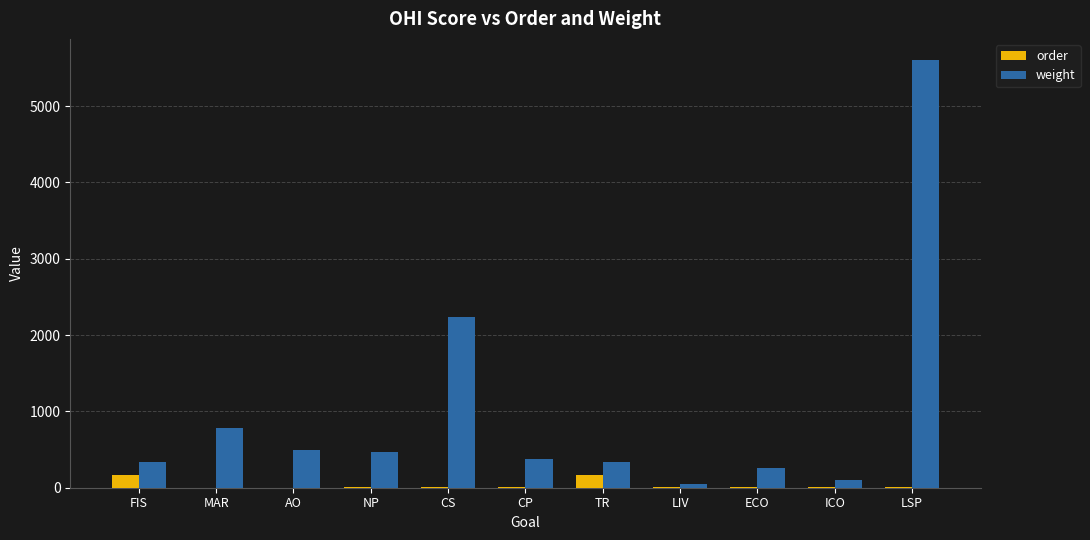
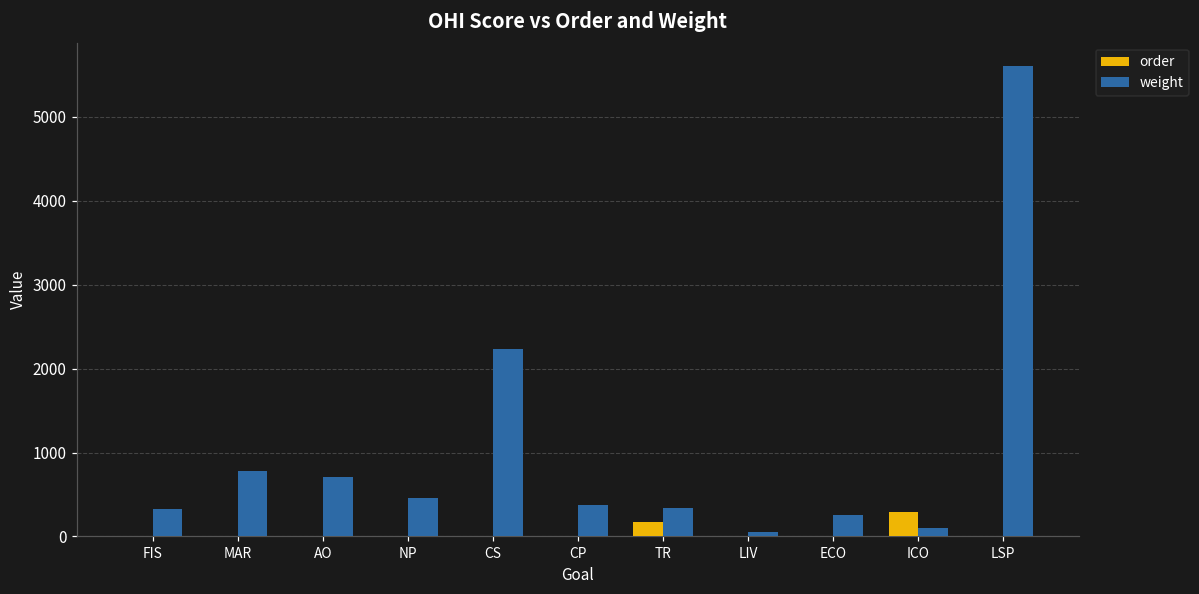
  {
    "order": {
-     "FIS": 200,
+     "FIS": 0,
      "TR": 200,
-     "ICO": 0
+     "ICO": 300
    },
    "weight": {
      "FIS": 300,
      "MAR": 800,
-     "AO": 500,
+     "AO": 700,
      "NP": 500,
      "CS": 2200,
      "CP": 400,
      "TR": 300,
      "LIV": 100,
      "ECO": 300,
      "ICO": 100,
      "LSP": 5600
    }
  }
